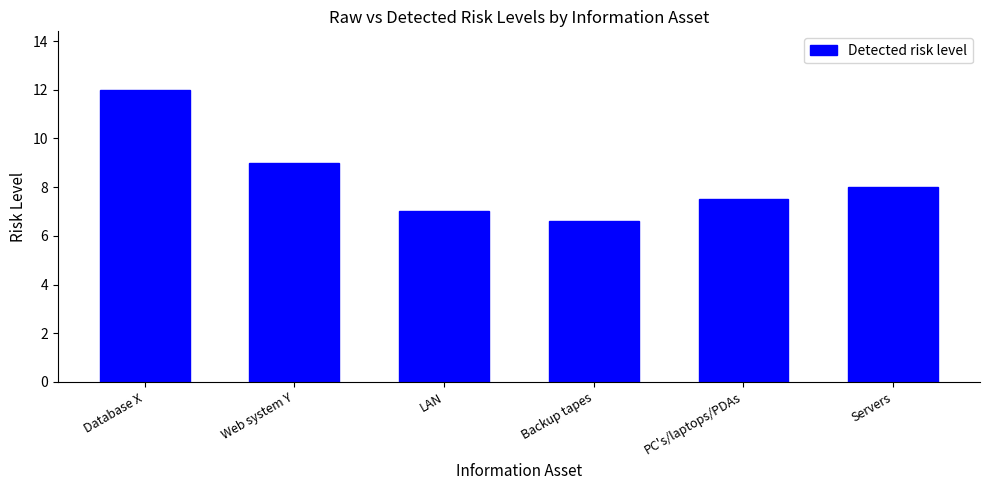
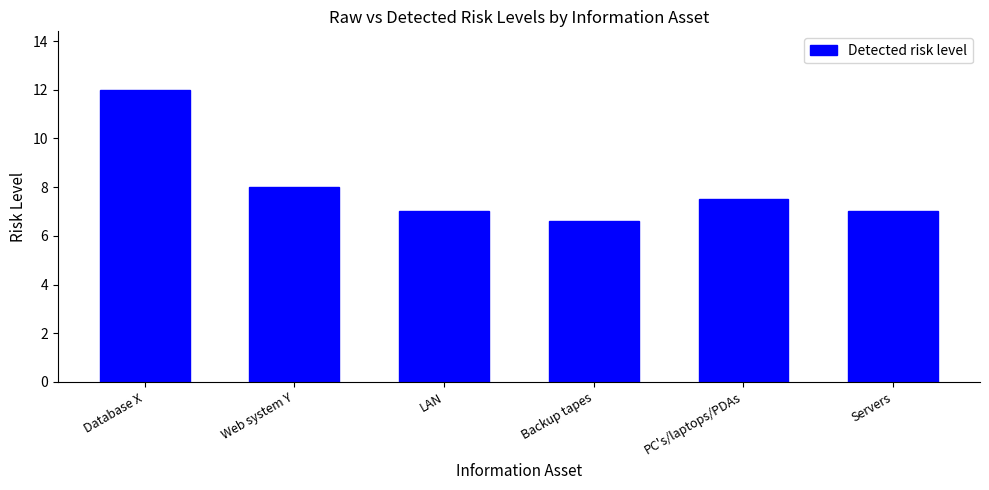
  {
    "Database X": 12,
-   "Web system Y": 9,
+   "Web system Y": 8,
    "LAN": 7,
    "Backup tapes": 6.6,
    "PC's/laptops/PDAs": 7.5,
-   "Servers": 8
+   "Servers": 7
  }
